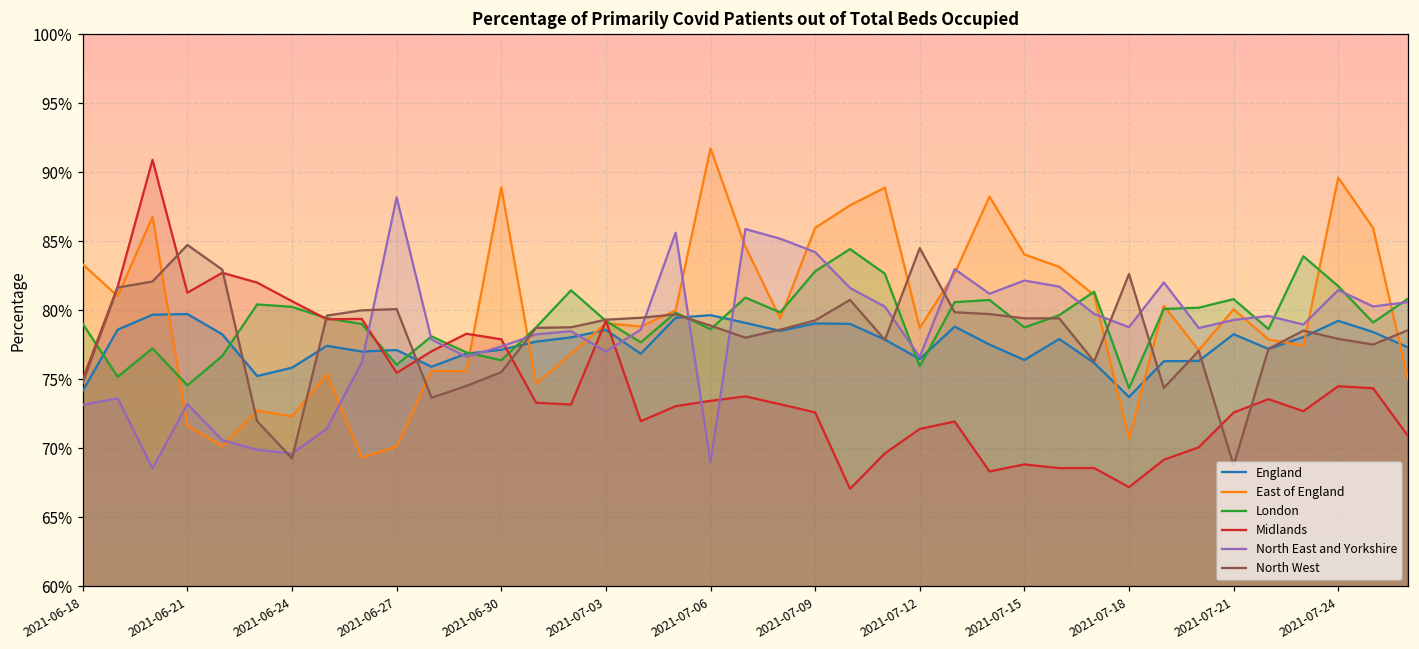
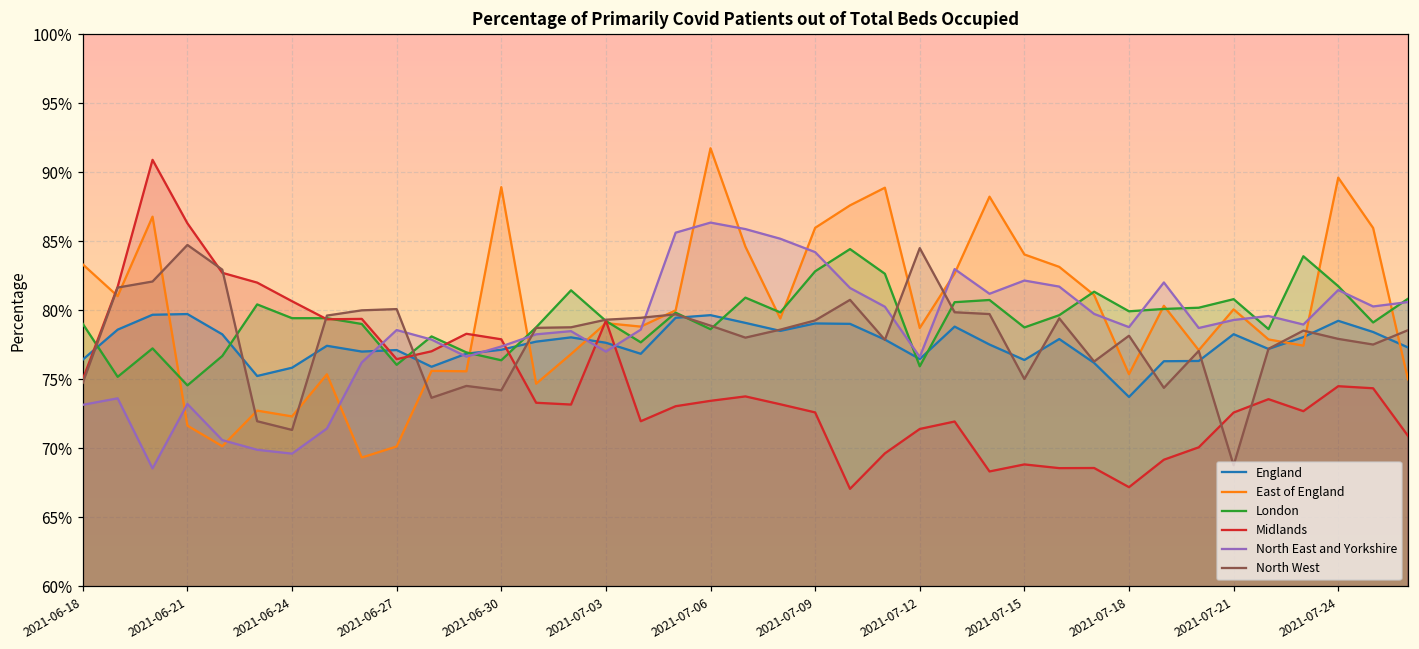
  {
    "England": {
-     "2021-06-18": "74.2%",
+     "2021-06-18": "76.4%",
      "2021-06-21": "79.7%",
      "2021-06-24": "75.8%",
      "2021-06-27": "77.1%",
      "2021-06-30": "77.1%",
-     "2021-07-03": "78.6%",
+     "2021-07-03": "77.6%",
      "2021-07-06": "79.7%",
      "2021-07-09": "79.1%",
      "2021-07-15": "76.4%",
      "2021-07-18": "73.7%",
      "2021-07-21": "78.3%",
      "2021-07-24": "79.2%"
    },
    "East of England": {
      "2021-06-18": "83.3%",
      "2021-06-21": "71.6%",
      "2021-06-24": "72.3%",
      "2021-06-27": "70.1%",
      "2021-06-30": "88.9%",
      "2021-07-06": "91.8%",
      "2021-07-09": "86.0%",
      "2021-07-12": "78.7%",
      "2021-07-15": "84.1%",
-     "2021-07-18": "70.7%",
+     "2021-07-18": "75.4%",
      "2021-07-21": "80.1%",
      "2021-07-24": "89.6%"
    },
    "London": {
      "2021-06-18": "79.0%",
      "2021-06-21": "74.6%",
-     "2021-06-24": "80.3%",
+     "2021-06-24": "79.4%",
      "2021-06-27": "76.1%",
      "2021-06-30": "76.4%",
      "2021-07-06": "78.6%",
      "2021-07-09": "82.8%",
      "2021-07-12": "75.9%",
      "2021-07-15": "78.8%",
-     "2021-07-18": "74.4%",
+     "2021-07-18": "79.9%",
      "2021-07-21": "80.8%",
      "2021-07-24": "81.8%"
    },
    "Midlands": {
      "2021-06-18": "75.0%",
-     "2021-06-21": "81.3%",
+     "2021-06-21": "86.3%",
      "2021-06-24": "80.7%",
-     "2021-06-27": "75.5%",
+     "2021-06-27": "76.5%",
      "2021-06-30": "77.9%",
      "2021-07-06": "73.4%",
      "2021-07-09": "72.6%",
      "2021-07-12": "71.4%",
      "2021-07-15": "68.8%",
      "2021-07-18": "67.2%",
      "2021-07-21": "72.6%",
      "2021-07-24": "74.5%"
    },
    "North East and Yorkshire": {
      "2021-06-18": "73.2%",
      "2021-06-21": "73.2%",
      "2021-06-24": "69.6%",
-     "2021-06-27": "88.2%",
+     "2021-06-27": "78.6%",
      "2021-06-30": "77.4%",
      "2021-07-03": "77.0%",
-     "2021-07-06": "69.0%",
+     "2021-07-06": "86.4%",
      "2021-07-09": "84.2%",
      "2021-07-15": "82.2%",
      "2021-07-18": "78.8%",
      "2021-07-21": "79.3%",
      "2021-07-24": "81.5%"
    },
    "North West": {
      "2021-06-18": "74.8%",
      "2021-06-21": "84.7%",
-     "2021-06-24": "69.3%",
+     "2021-06-24": "71.3%",
      "2021-06-27": "80.1%",
-     "2021-06-30": "75.5%",
+     "2021-06-30": "74.2%",
      "2021-07-06": "78.9%",
      "2021-07-09": "79.3%",
      "2021-07-12": "84.5%",
-     "2021-07-15": "79.4%",
-     "2021-07-18": "82.6%",
+     "2021-07-15": "75.0%",
+     "2021-07-18": "78.2%",
      "2021-07-21": "68.8%",
      "2021-07-24": "77.9%"
    }
  }
